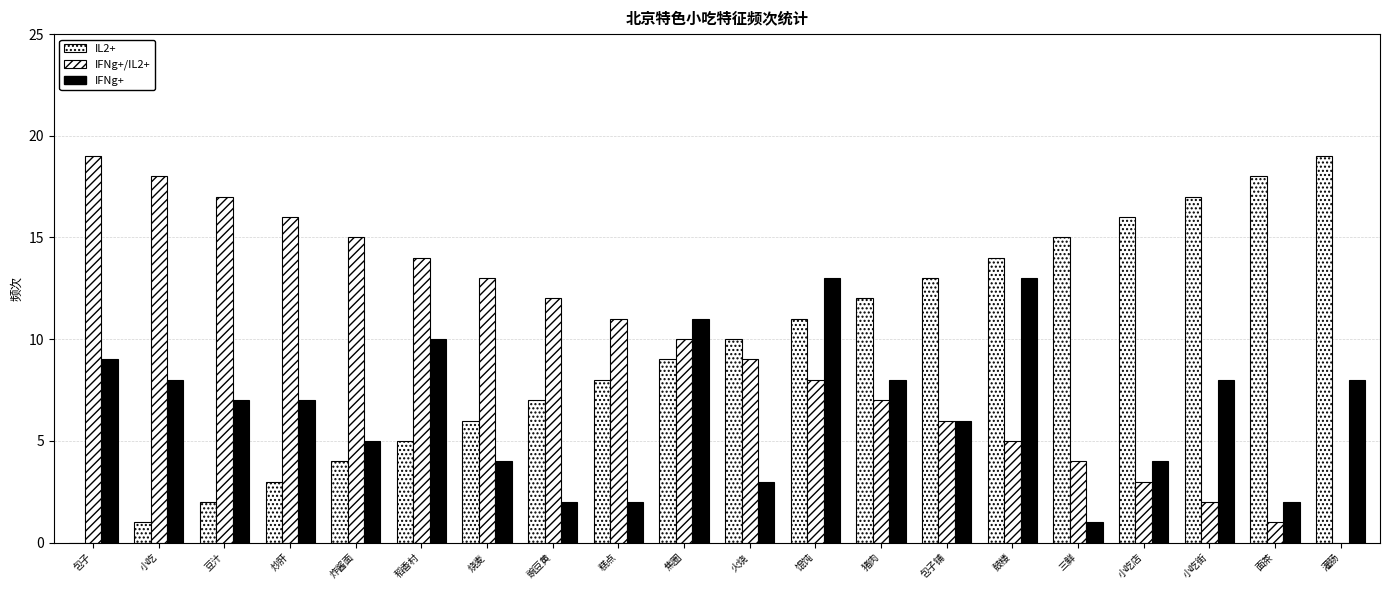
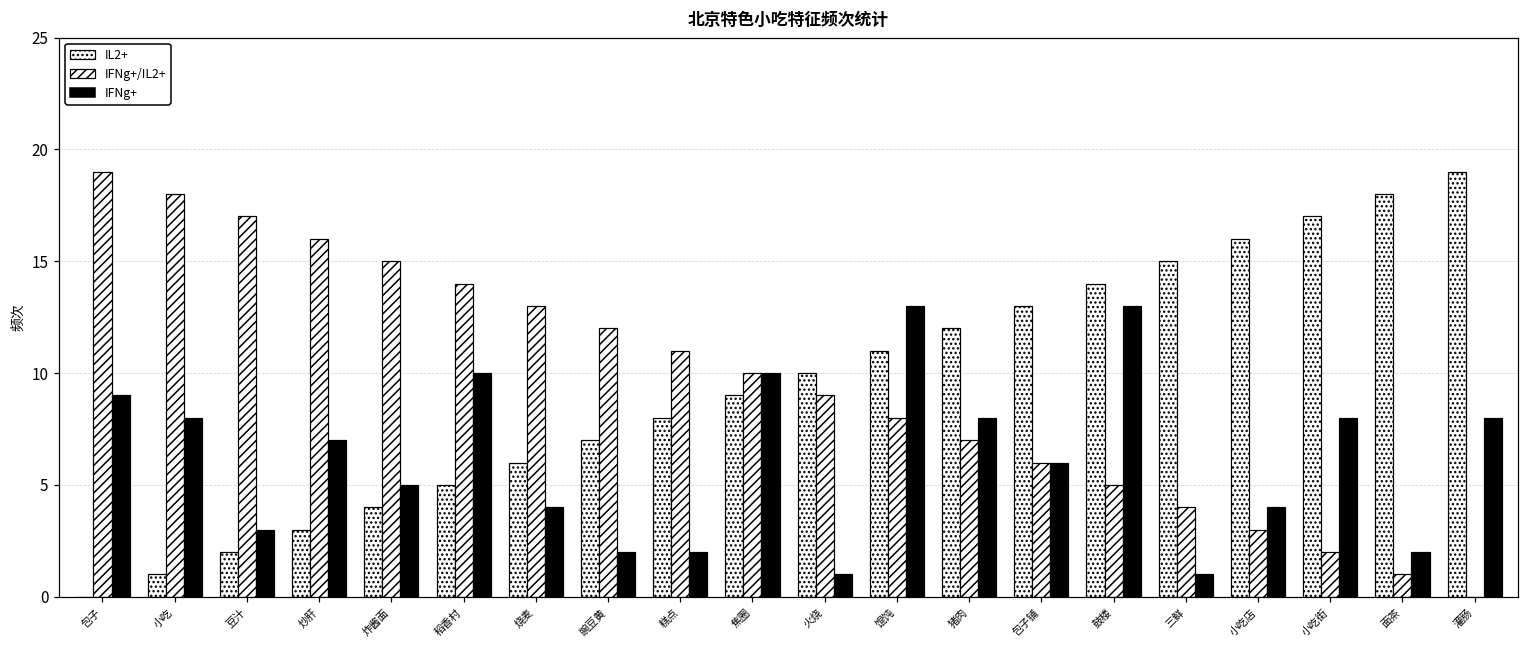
  {
    "IFNg+": {
      "包子": 9,
      "小吃": 8,
-     "豆汁": 7,
+     "豆汁": 3,
      "炒肝": 7,
      "炸酱面": 5,
      "稻香村": 10,
      "烧麦": 4,
      "豌豆黄": 2,
      "糕点": 2,
-     "焦圈": 11,
-     "火烧": 3,
+     "焦圈": 10,
+     "火烧": 1,
      "馄饨": 13,
      "猪肉": 8,
      "包子铺": 6,
      "鼓楼": 13,
      "三鲜": 1,
      "小吃店": 4,
      "小吃街": 8,
      "面茶": 2,
      "灌肠": 8
    }
  }
